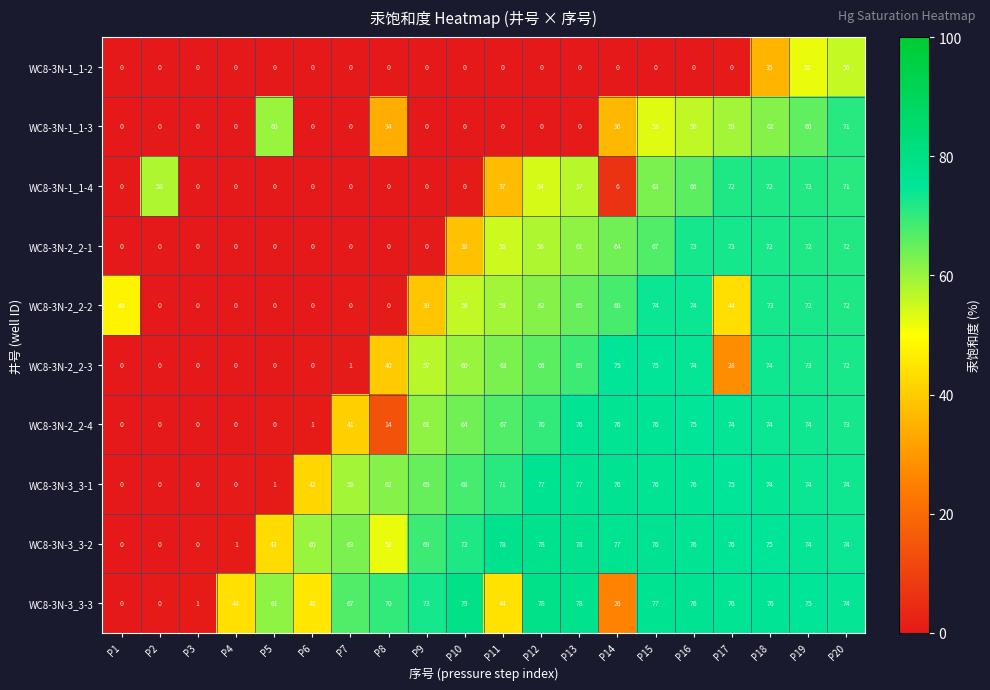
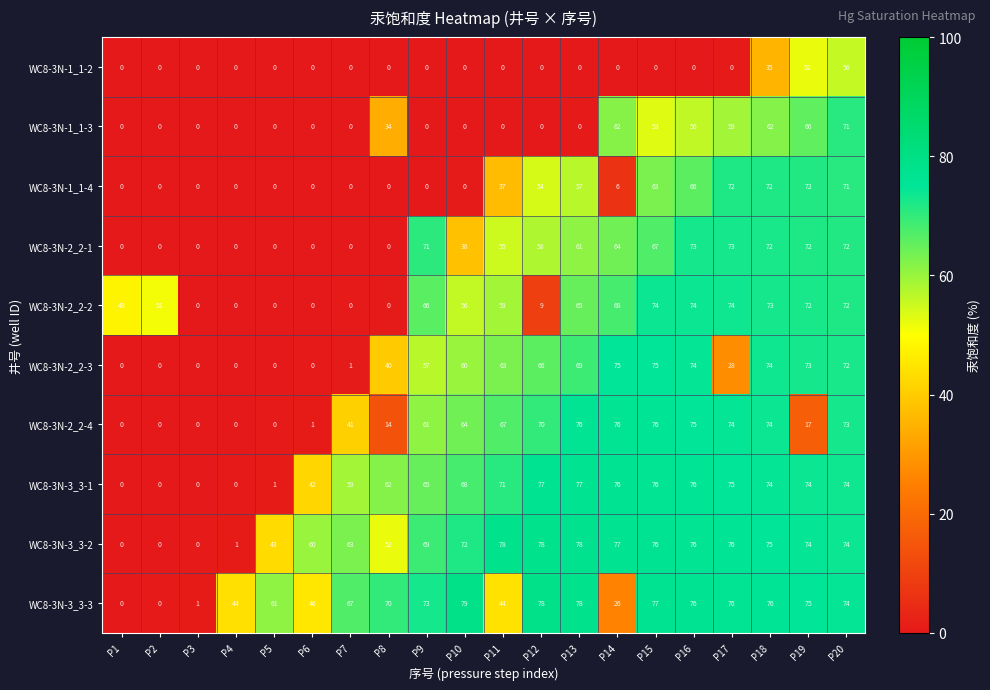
  {
    "WC8-3N-1_1-2": {
      "P1": 0,
      "P2": 0,
      "P3": 0,
      "P4": 0,
      "P5": 0,
      "P6": 0,
      "P7": 0,
      "P8": 0,
      "P9": 0,
      "P10": 0,
      "P11": 0,
      "P12": 0,
      "P13": 0,
      "P14": 0,
      "P15": 0,
      "P16": 0,
      "P17": 0,
      "P18": 35,
      "P19": 52,
      "P20": 56
    },
    "WC8-3N-1_1-3": {
      "P1": 0,
      "P2": 0,
      "P3": 0,
      "P4": 0,
-     "P5": 60,
+     "P5": 0,
      "P6": 0,
      "P7": 0,
      "P8": 34,
      "P9": 0,
      "P10": 0,
      "P11": 0,
      "P12": 0,
      "P13": 0,
-     "P14": 36,
+     "P14": 62,
      "P15": 53,
      "P16": 56,
      "P17": 59,
      "P18": 62,
      "P19": 66,
      "P20": 71
    },
    "WC8-3N-1_1-4": {
      "P1": 0,
-     "P2": 58,
+     "P2": 0,
      "P3": 0,
      "P4": 0,
      "P5": 0,
      "P6": 0,
      "P7": 0,
      "P8": 0,
      "P9": 0,
      "P10": 0,
      "P11": 37,
      "P12": 54,
      "P13": 57,
      "P14": 6,
      "P15": 63,
      "P16": 66,
      "P17": 72,
      "P18": 72,
      "P19": 72,
      "P20": 71
    },
    "WC8-3N-2_2-1": {
      "P1": 0,
      "P2": 0,
      "P3": 0,
      "P4": 0,
      "P5": 0,
      "P6": 0,
      "P7": 0,
      "P8": 0,
-     "P9": 0,
+     "P9": 71,
      "P10": 38,
      "P11": 55,
      "P12": 58,
      "P13": 61,
      "P14": 64,
      "P15": 67,
      "P16": 73,
      "P17": 73,
      "P18": 72,
      "P19": 72,
      "P20": 72
    },
    "WC8-3N-2_2-2": {
      "P1": 48,
-     "P2": 0,
+     "P2": 51,
      "P3": 0,
      "P4": 0,
      "P5": 0,
      "P6": 0,
      "P7": 0,
      "P8": 0,
-     "P9": 39,
+     "P9": 66,
      "P10": 56,
      "P11": 59,
-     "P12": 62,
+     "P12": 9,
      "P13": 65,
      "P14": 68,
      "P15": 74,
      "P16": 74,
-     "P17": 44,
+     "P17": 74,
      "P18": 73,
      "P19": 72,
      "P20": 72
    },
    "WC8-3N-2_2-3": {
      "P1": 0,
      "P2": 0,
      "P3": 0,
      "P4": 0,
      "P5": 0,
      "P6": 0,
      "P7": 1,
      "P8": 40,
      "P9": 57,
      "P10": 60,
      "P11": 63,
      "P12": 66,
      "P13": 69,
      "P14": 75,
      "P15": 75,
      "P16": 74,
      "P17": 28,
      "P18": 74,
      "P19": 73,
      "P20": 72
    },
    "WC8-3N-2_2-4": {
      "P1": 0,
      "P2": 0,
      "P3": 0,
      "P4": 0,
      "P5": 0,
      "P6": 1,
      "P7": 41,
      "P8": 14,
      "P9": 61,
      "P10": 64,
      "P11": 67,
      "P12": 70,
      "P13": 76,
      "P14": 76,
      "P15": 76,
      "P16": 75,
      "P17": 74,
      "P18": 74,
-     "P19": 74,
+     "P19": 17,
      "P20": 73
    },
    "WC8-3N-3_3-1": {
      "P1": 0,
      "P2": 0,
      "P3": 0,
      "P4": 0,
      "P5": 1,
      "P6": 42,
      "P7": 59,
      "P8": 62,
      "P9": 65,
      "P10": 68,
      "P11": 71,
      "P12": 77,
      "P13": 77,
      "P14": 76,
      "P15": 76,
      "P16": 76,
      "P17": 75,
      "P18": 74,
      "P19": 74,
      "P20": 74
    },
    "WC8-3N-3_3-2": {
      "P1": 0,
      "P2": 0,
      "P3": 0,
      "P4": 1,
      "P5": 43,
      "P6": 60,
      "P7": 63,
      "P8": 52,
      "P9": 69,
      "P10": 72,
      "P11": 78,
      "P12": 78,
      "P13": 78,
      "P14": 77,
      "P15": 76,
      "P16": 76,
      "P17": 76,
      "P18": 75,
      "P19": 74,
      "P20": 74
    },
    "WC8-3N-3_3-3": {
      "P1": 0,
      "P2": 0,
      "P3": 1,
      "P4": 44,
      "P5": 61,
      "P6": 46,
      "P7": 67,
      "P8": 70,
      "P9": 73,
      "P10": 79,
      "P11": 44,
      "P12": 78,
      "P13": 78,
      "P14": 26,
      "P15": 77,
      "P16": 76,
      "P17": 76,
      "P18": 76,
      "P19": 75,
      "P20": 74
    }
  }
